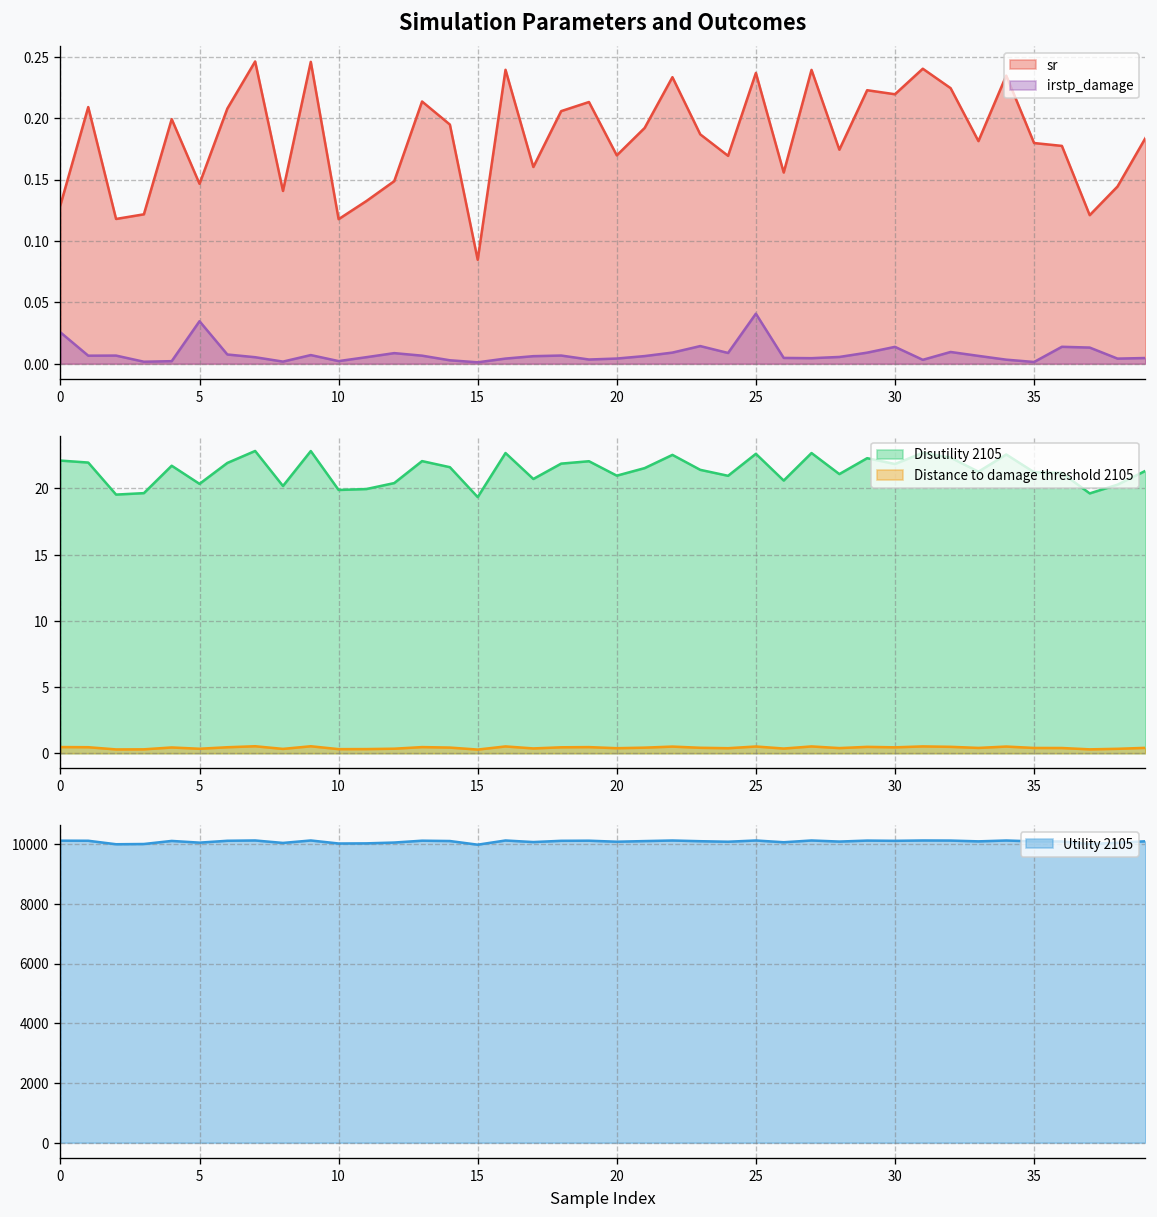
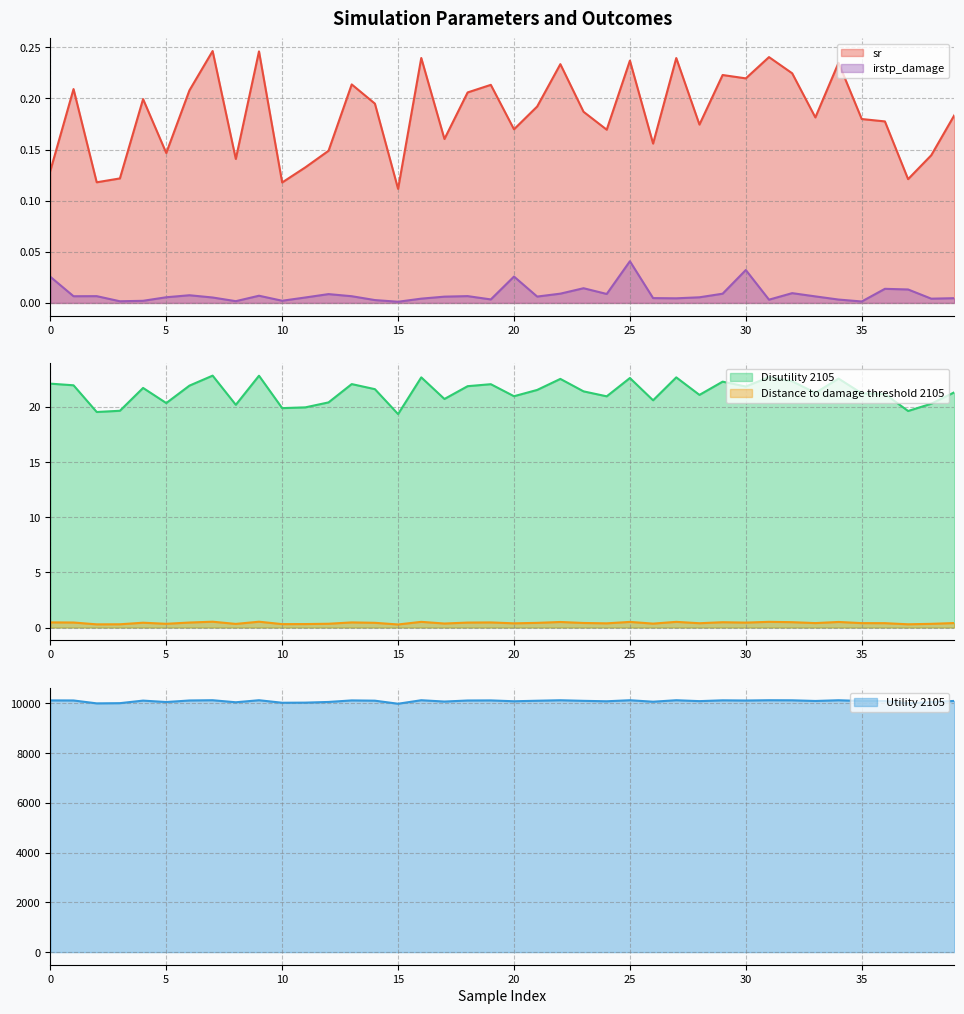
  {
    "Simulation Parameters and Outcomes": {
      "sr": {
        "0": 0.129,
        "5": 0.147,
        "10": 0.118,
-       "15": 0.085,
+       "15": 0.112,
        "20": 0.170,
        "25": 0.237,
        "30": 0.220,
        "35": 0.180
      },
      "irstp_damage": {
        "0": 0.026,
-       "5": 0.035,
+       "5": 0.006,
        "10": 0.002,
        "15": 0.001,
-       "20": 0.004,
+       "20": 0.026,
        "25": 0.041,
-       "30": 0.014,
+       "30": 0.032,
        "35": 0.001
      }
    }
  }
